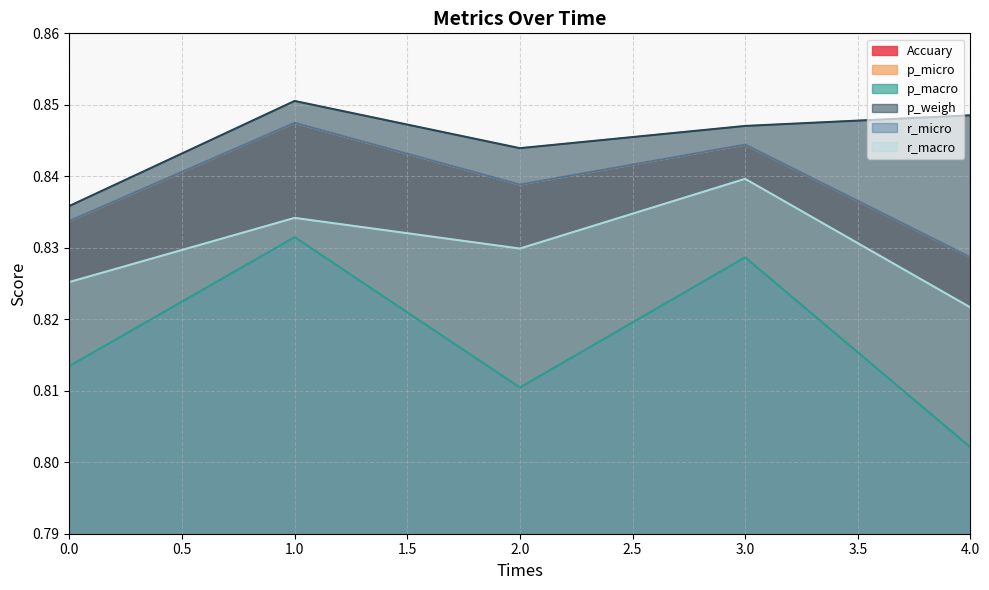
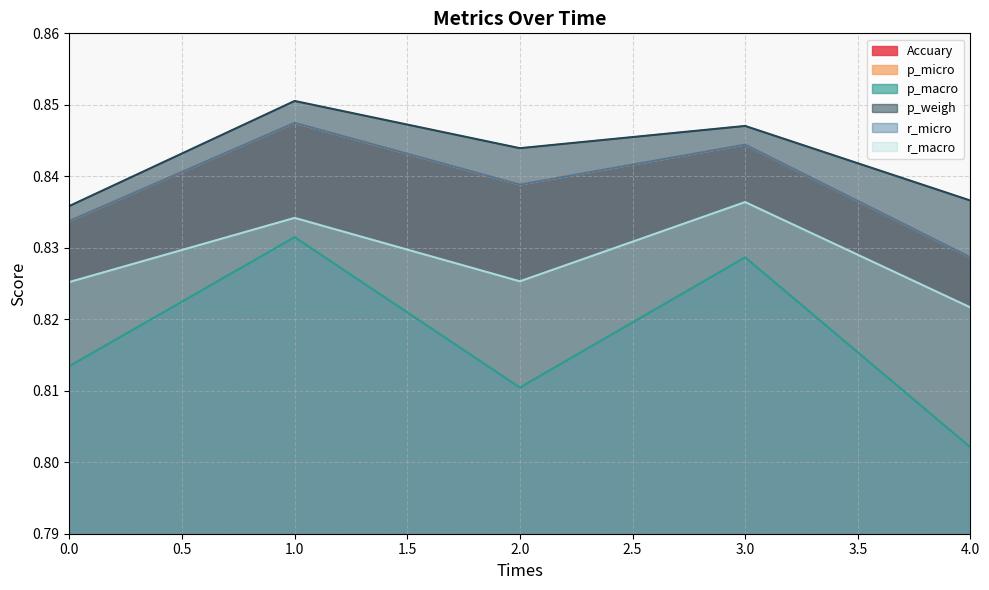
  {
    "p_weigh": {
      "0.0": 0.836,
      "1.0": 0.851,
      "2.0": 0.844,
      "3.0": 0.847,
-     "4.0": 0.849
+     "4.0": 0.837
    },
    "r_macro": {
      "0.0": 0.825,
      "1.0": 0.834,
-     "2.0": 0.830,
-     "3.0": 0.840,
+     "2.0": 0.825,
+     "3.0": 0.836,
      "4.0": 0.822
    }
  }
